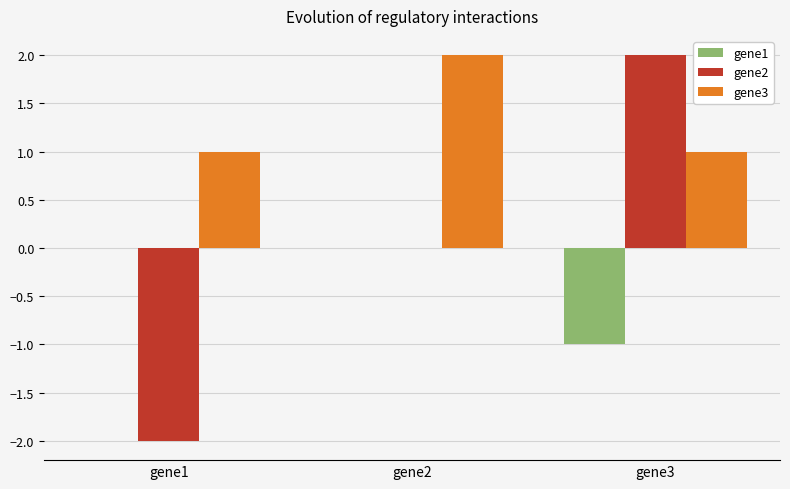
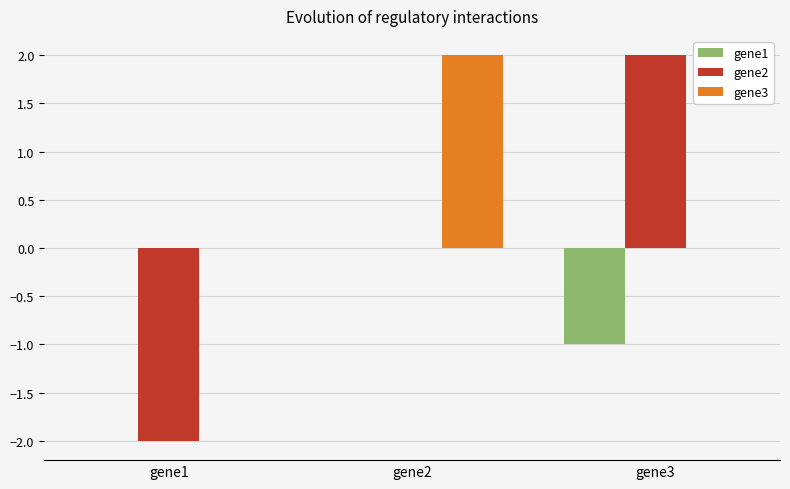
  {
    "gene1": {
      "gene1": 0,
      "gene2": 0,
      "gene3": -1
    },
    "gene2": {
      "gene1": -2,
      "gene2": 0,
      "gene3": 2
    },
    "gene3": {
-     "gene1": 1,
+     "gene1": 0,
      "gene2": 2,
-     "gene3": 1
+     "gene3": 0
    }
  }
